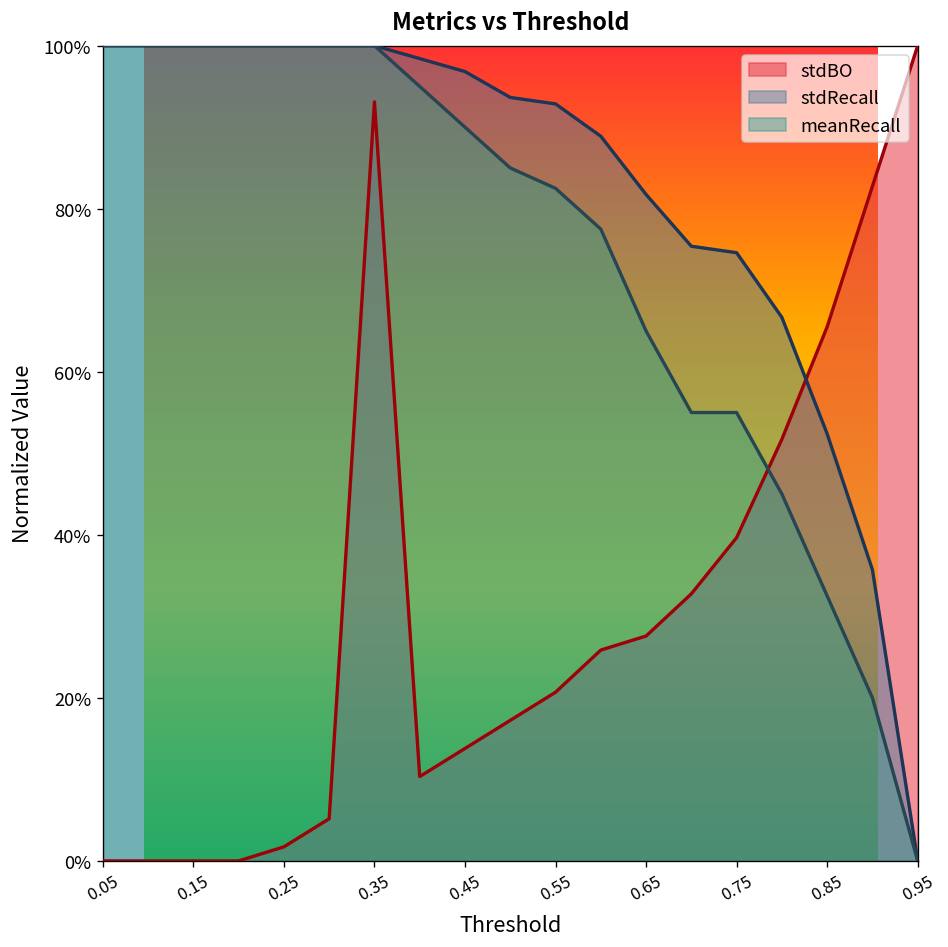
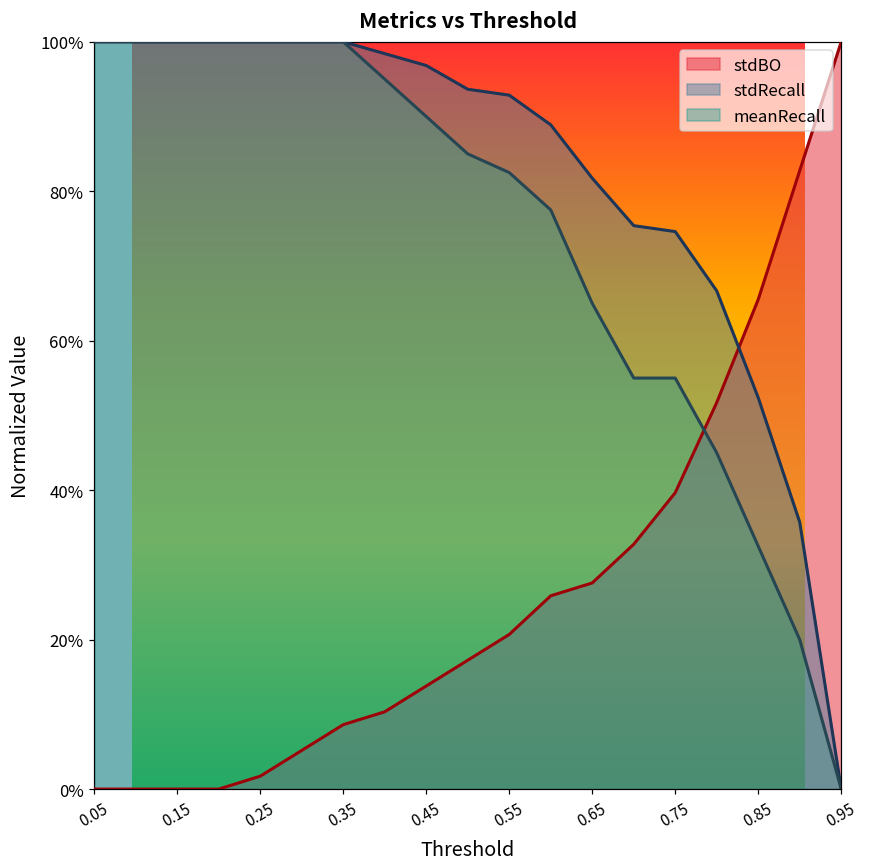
  {
    "stdBO": {
      "0.05": "0%",
      "0.15": "0%",
      "0.25": "2%",
-     "0.35": "93%",
+     "0.35": "9%",
      "0.45": "14%",
      "0.55": "21%",
      "0.65": "28%",
      "0.75": "40%",
      "0.85": "66%",
      "0.95": "100%"
    }
  }
